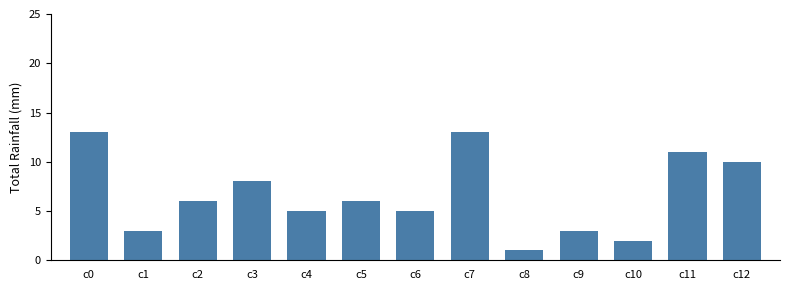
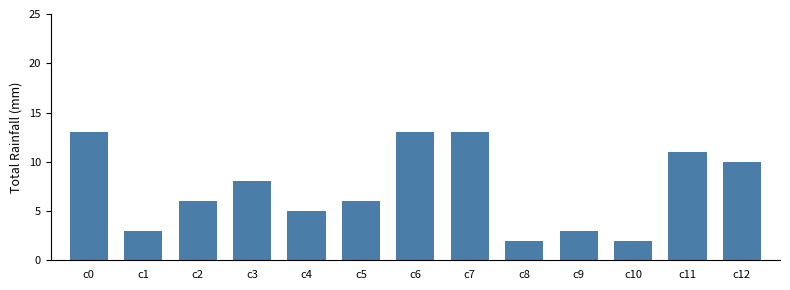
  {
    "c0": 13,
    "c1": 3,
    "c2": 6,
    "c3": 8,
    "c4": 5,
    "c5": 6,
-   "c6": 5,
+   "c6": 13,
    "c7": 13,
-   "c8": 1,
+   "c8": 2,
    "c9": 3,
    "c10": 2,
    "c11": 11,
    "c12": 10
  }
